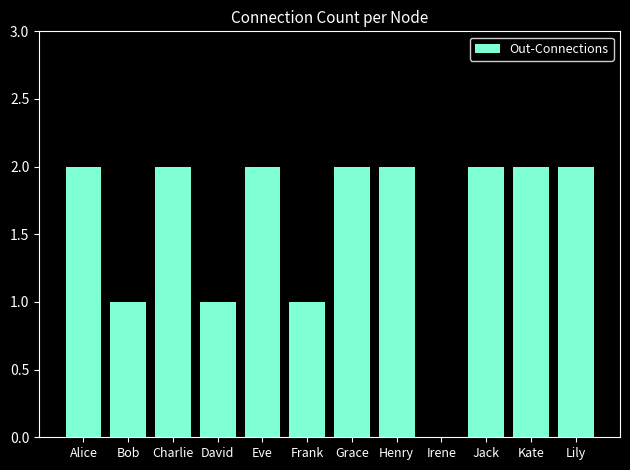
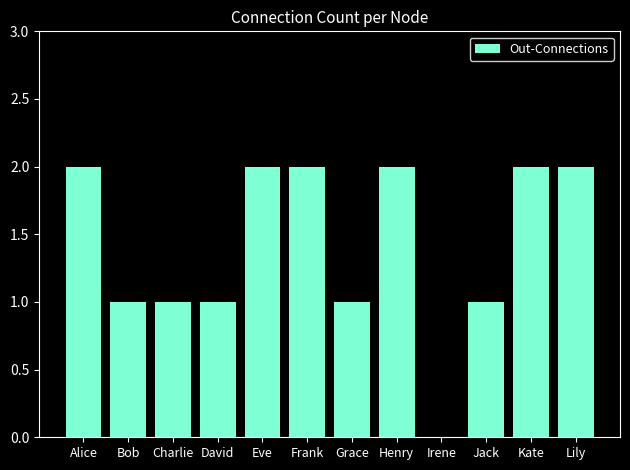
  {
    "Alice": 2,
    "Bob": 1,
-   "Charlie": 2,
+   "Charlie": 1,
    "David": 1,
    "Eve": 2,
-   "Frank": 1,
-   "Grace": 2,
+   "Frank": 2,
+   "Grace": 1,
    "Henry": 2,
    "Irene": 0,
-   "Jack": 2,
+   "Jack": 1,
    "Kate": 2,
    "Lily": 2
  }
